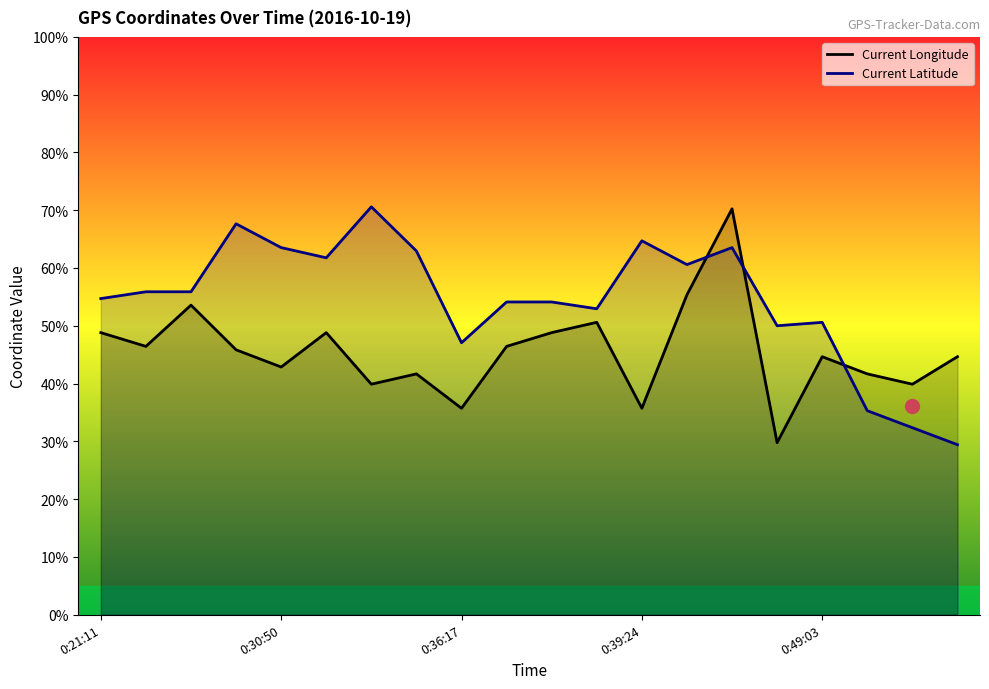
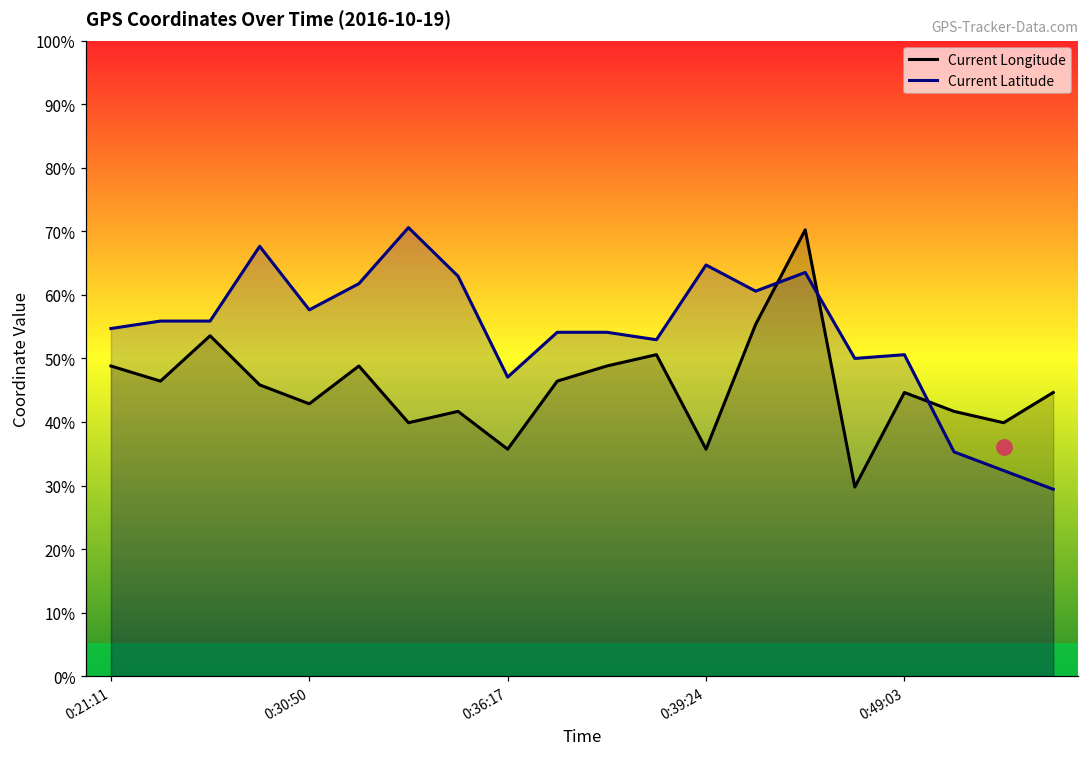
  {
    "Current Longitude": {
      "0:21:11": "49%",
      "0:30:50": "43%",
      "0:36:17": "36%",
      "0:39:24": "36%",
      "0:49:03": "45%"
    },
    "Current Latitude": {
      "0:21:11": "55%",
-     "0:30:50": "64%",
+     "0:30:50": "58%",
      "0:36:17": "47%",
      "0:39:24": "65%",
      "0:49:03": "51%"
    }
  }
